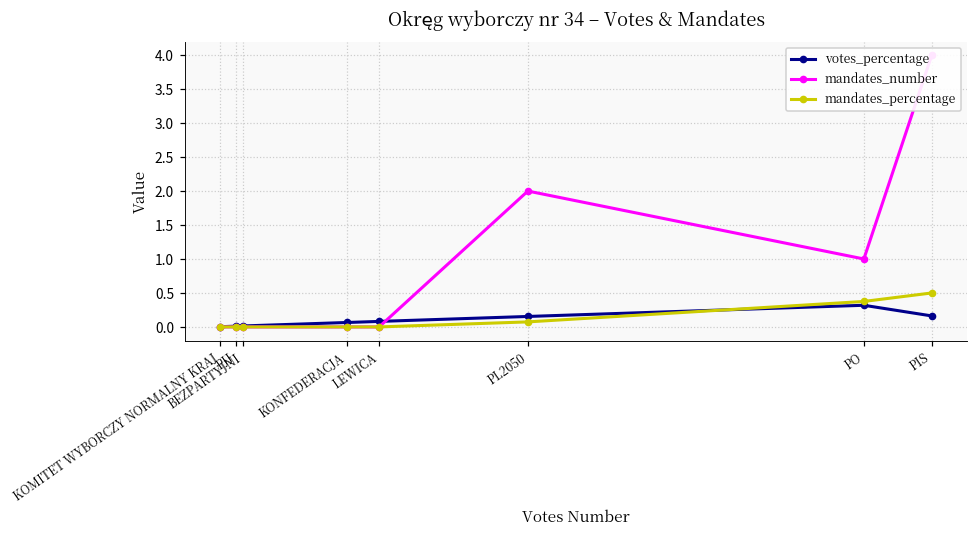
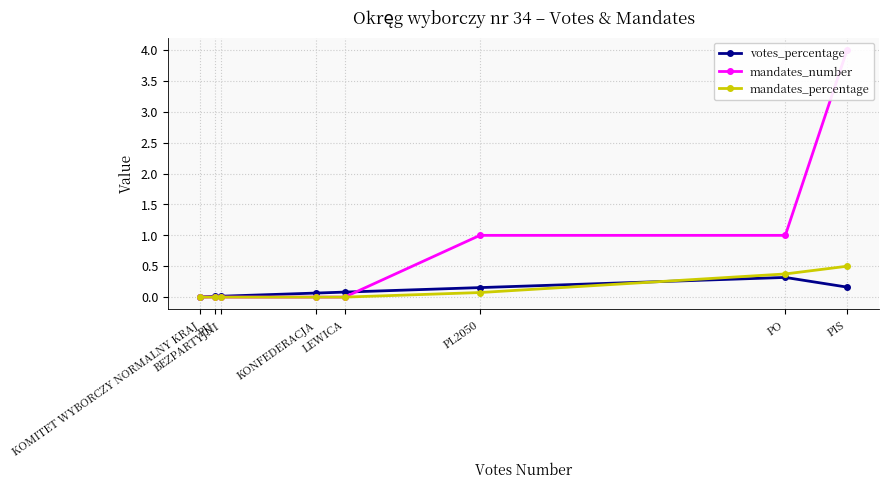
  {
    "votes_percentage": {
      "KONFEDERACJA": 0.1,
      "LEWICA": 0.1,
      "PL2050": 0.2,
      "PO": 0.3,
      "PIS": 0.2
    },
    "mandates_number": {
-     "PL2050": 2,
+     "PL2050": 1,
      "PO": 1
    },
    "mandates_percentage": {
      "PL2050": 0.1,
      "PO": 0.4,
      "PIS": 0.5
    }
  }
